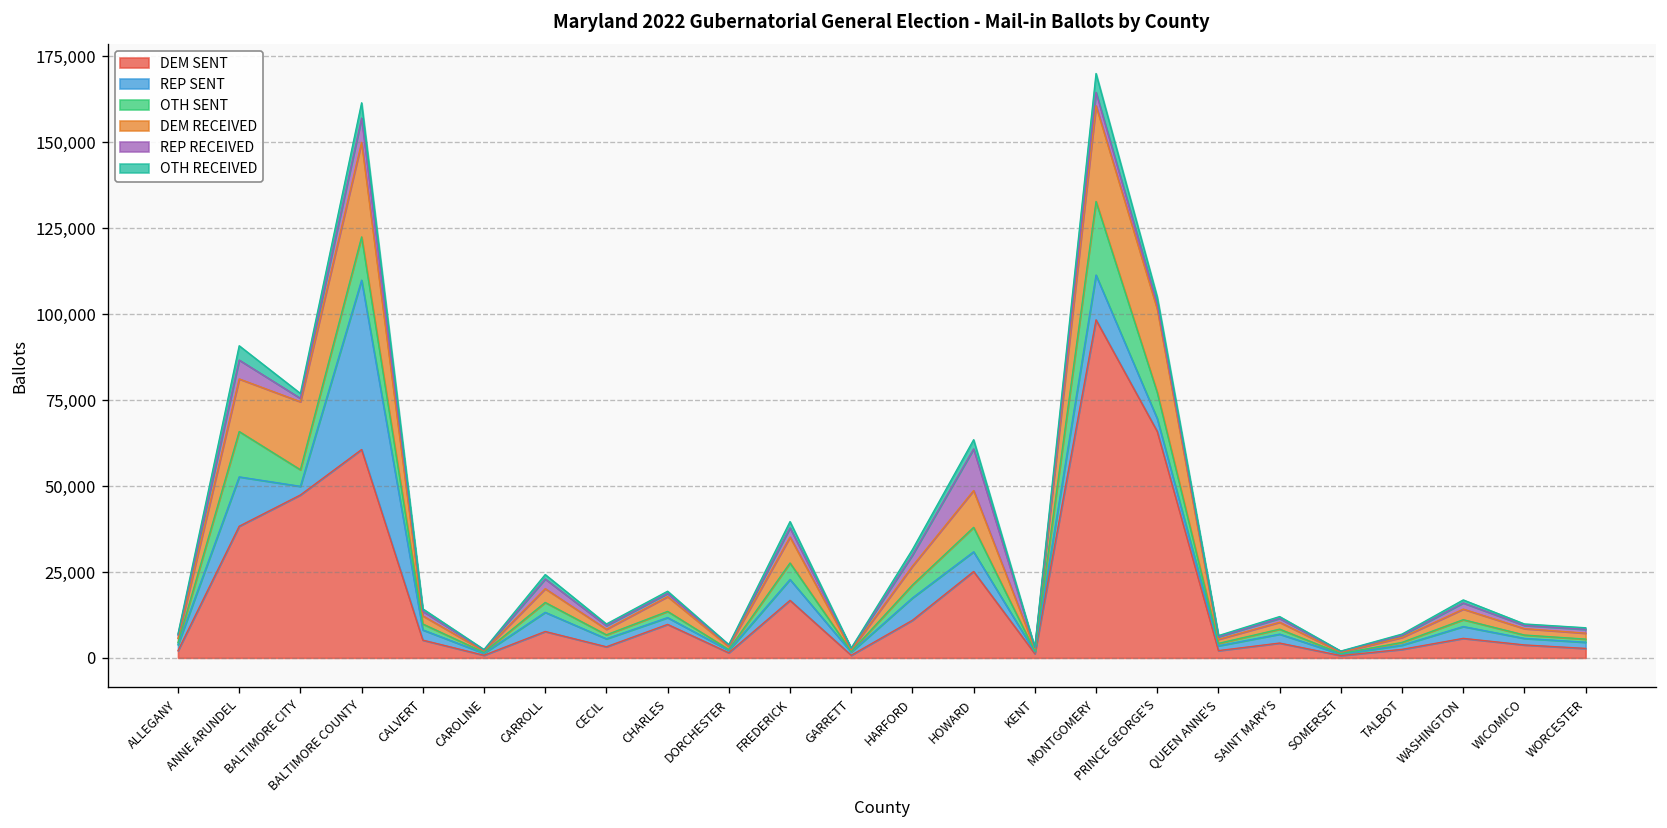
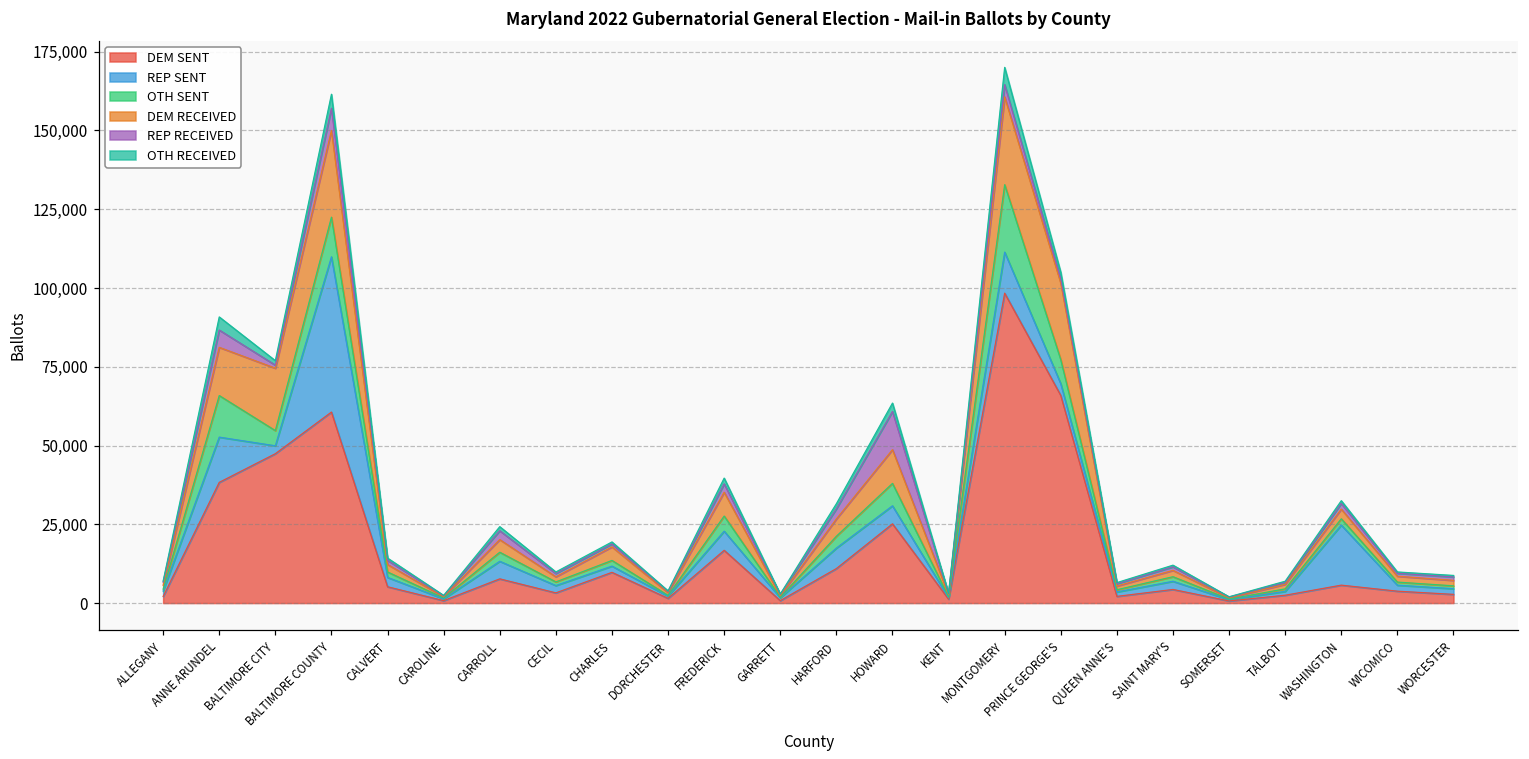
  {
    "REP SENT": {
      "ANNE ARUNDEL": "14,000",
      "BALTIMORE CITY": "3,000",
      "BALTIMORE COUNTY": "49,000",
      "CALVERT": "3,000",
      "CARROLL": "6,000",
      "CECIL": "2,000",
      "CHARLES": "2,000",
      "FREDERICK": "6,000",
      "HARFORD": "6,000",
      "HOWARD": "6,000",
      "MONTGOMERY": "13,000",
      "PRINCE GEORGE'S": "4,000",
      "SAINT MARY'S": "3,000",
-     "WASHINGTON": "3,000",
+     "WASHINGTON": "19,000",
      "WICOMICO": "2,000",
      "WORCESTER": "2,000"
    },
    "REP RECEIVED": {
      "ANNE ARUNDEL": "5,000",
      "BALTIMORE CITY": "1,000",
      "BALTIMORE COUNTY": "7,000",
      "CARROLL": "3,000",
      "FREDERICK": "3,000",
      "HARFORD": "3,000",
      "HOWARD": "12,000",
      "MONTGOMERY": "4,000",
      "PRINCE GEORGE'S": "1,000"
    }
  }
